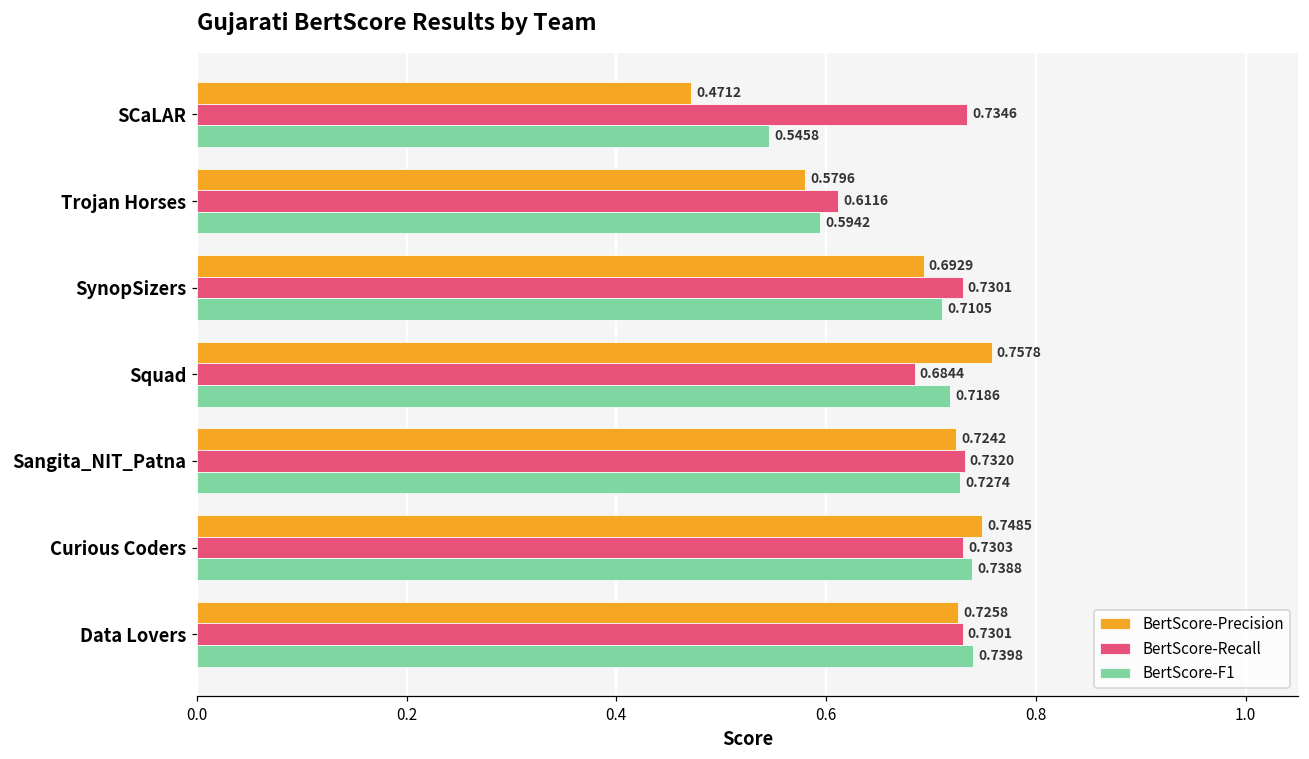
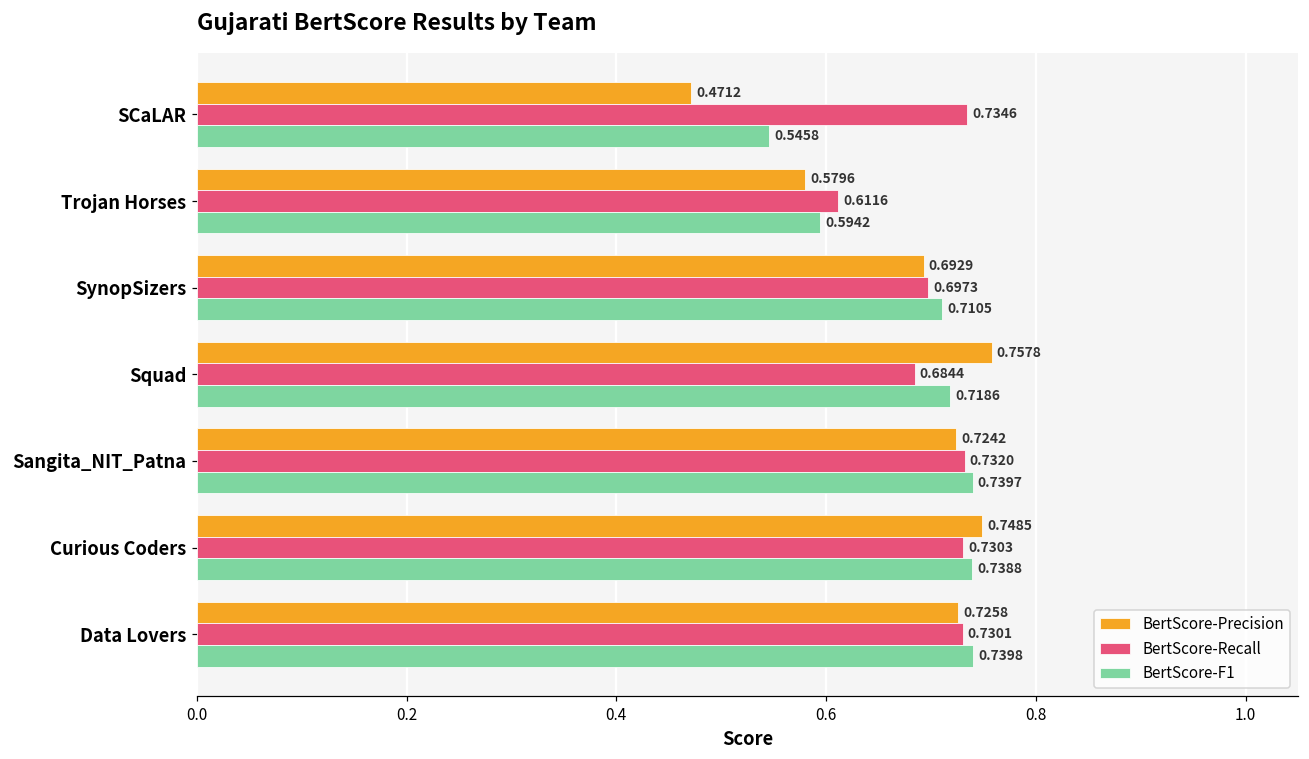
  {
    "BertScore-Precision": {
      "SCaLAR": 0.4712,
      "Trojan Horses": 0.5796,
      "SynopSizers": 0.6929,
      "Squad": 0.7578,
      "Sangita_NIT_Patna": 0.7242,
      "Curious Coders": 0.7485,
      "Data Lovers": 0.7258
    },
    "BertScore-Recall": {
      "SCaLAR": 0.7346,
      "Trojan Horses": 0.6116,
-     "SynopSizers": 0.7301,
+     "SynopSizers": 0.6973,
      "Squad": 0.6844,
      "Sangita_NIT_Patna": 0.7320,
      "Curious Coders": 0.7303,
      "Data Lovers": 0.7301
    },
    "BertScore-F1": {
      "SCaLAR": 0.5458,
      "Trojan Horses": 0.5942,
      "SynopSizers": 0.7105,
      "Squad": 0.7186,
-     "Sangita_NIT_Patna": 0.7274,
+     "Sangita_NIT_Patna": 0.7397,
      "Curious Coders": 0.7388,
      "Data Lovers": 0.7398
    }
  }
